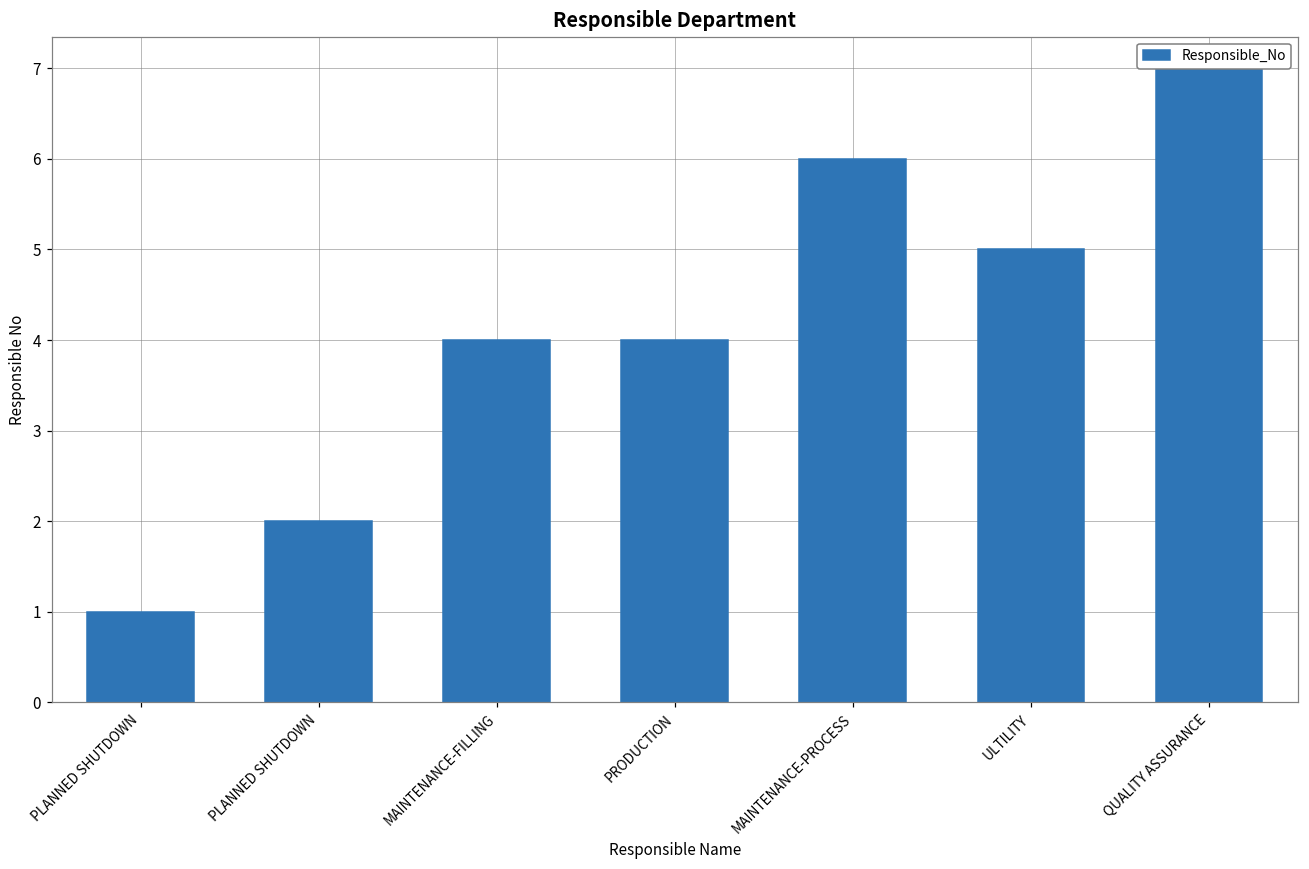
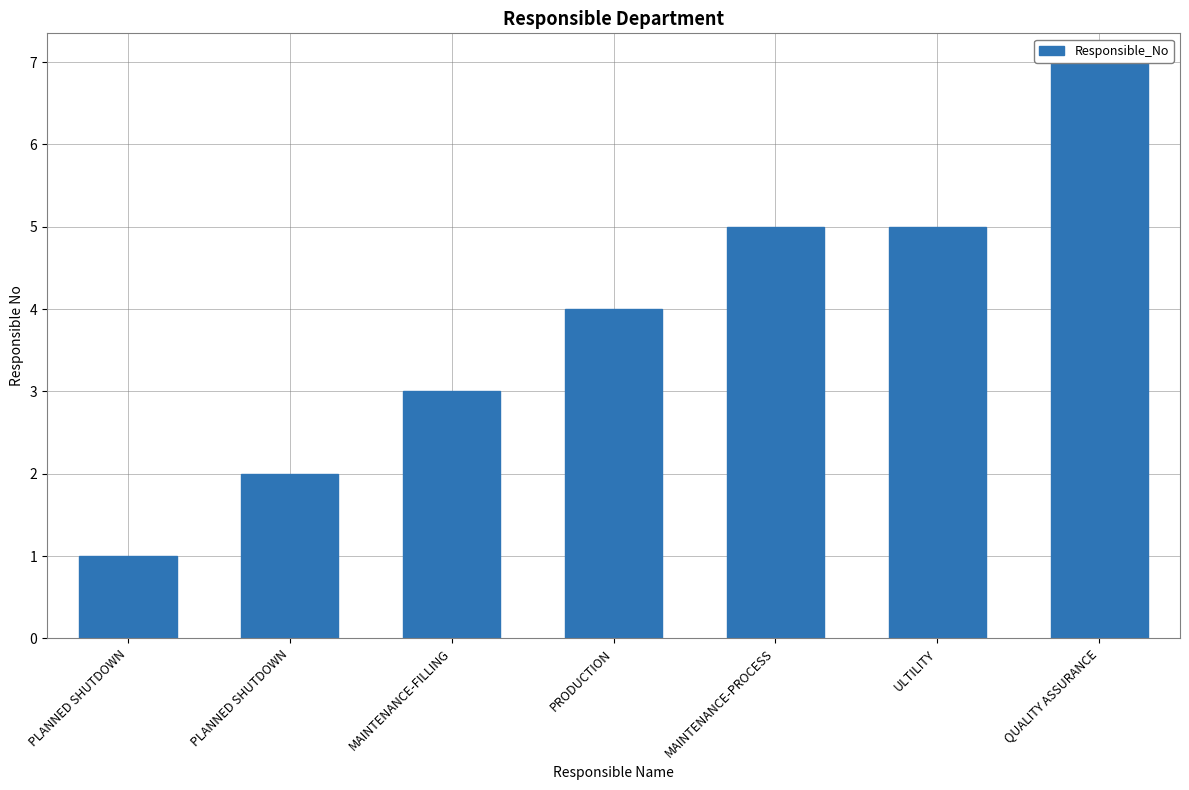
  {
-   "MAINTENANCE-FILLING": 4,
+   "MAINTENANCE-FILLING": 3,
    "PRODUCTION": 4,
-   "MAINTENANCE-PROCESS": 6,
+   "MAINTENANCE-PROCESS": 5,
    "ULTILITY": 5
  }
